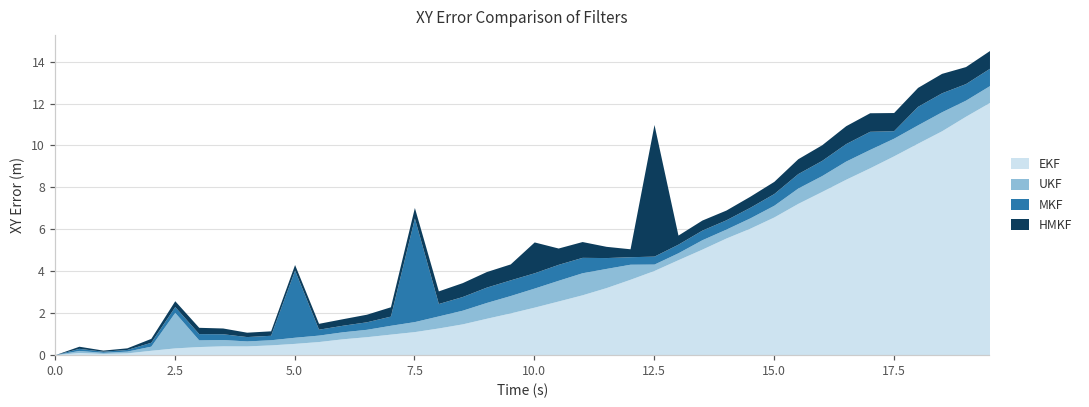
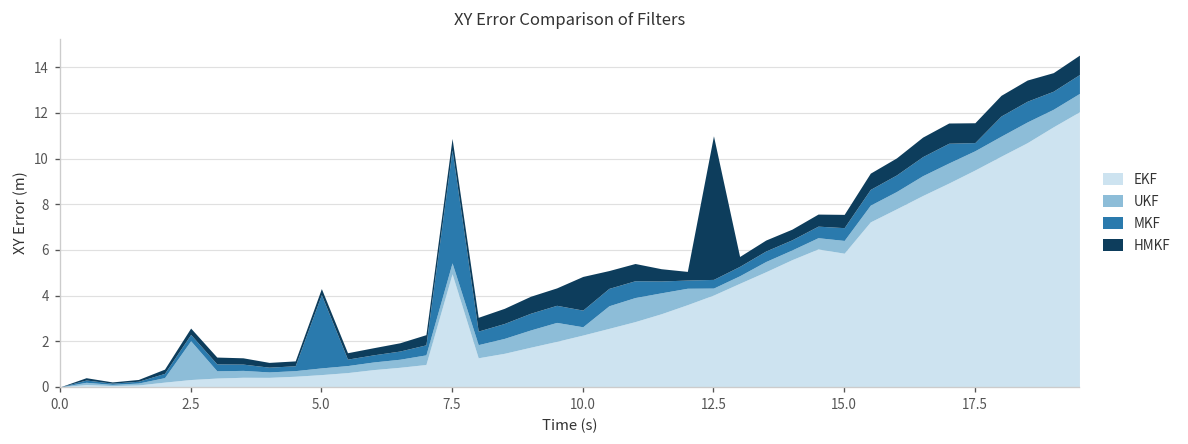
  {
    "EKF": {
-     "7.5": 1.1,
-     "15.0": 6.6
+     "7.5": 5.0,
+     "15.0": 5.9
    },
    "UKF": {
-     "10.0": 0.9
+     "10.0": 0.4
    },
    "HMKF": {
      "2.5": 0.3,
      "5.0": 0.3,
      "7.5": 0.5,
      "10.0": 1.5,
      "12.5": 6.3,
      "15.0": 0.6,
      "17.5": 0.9
    }
  }
